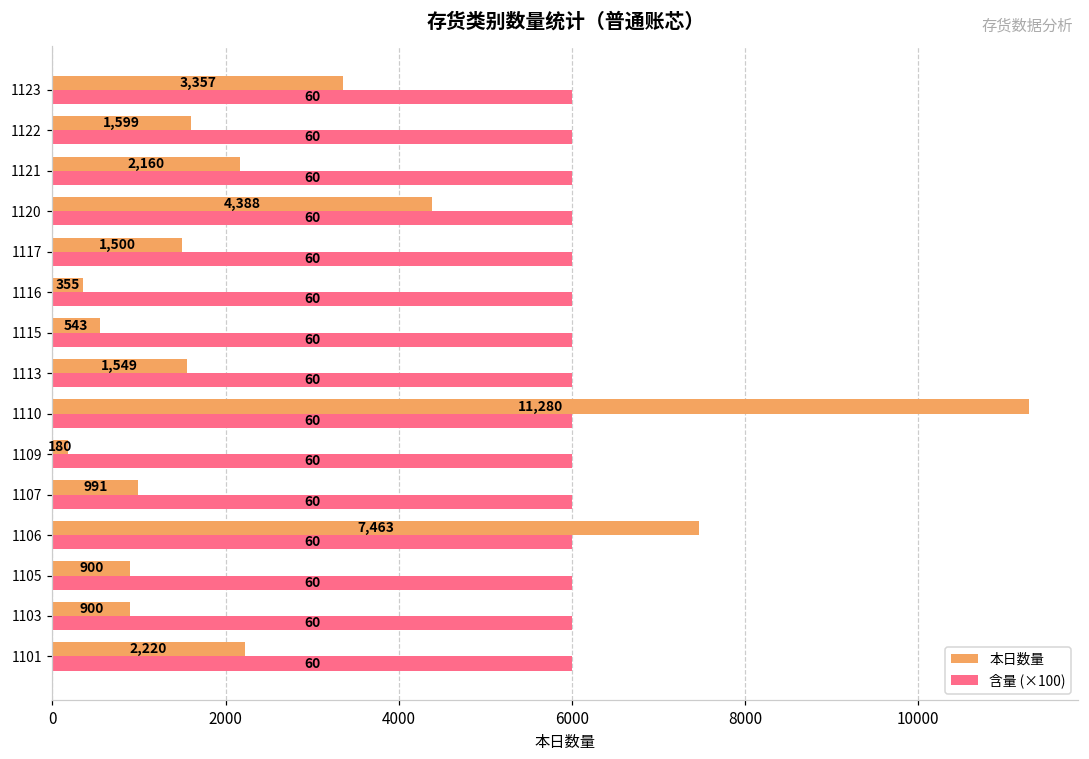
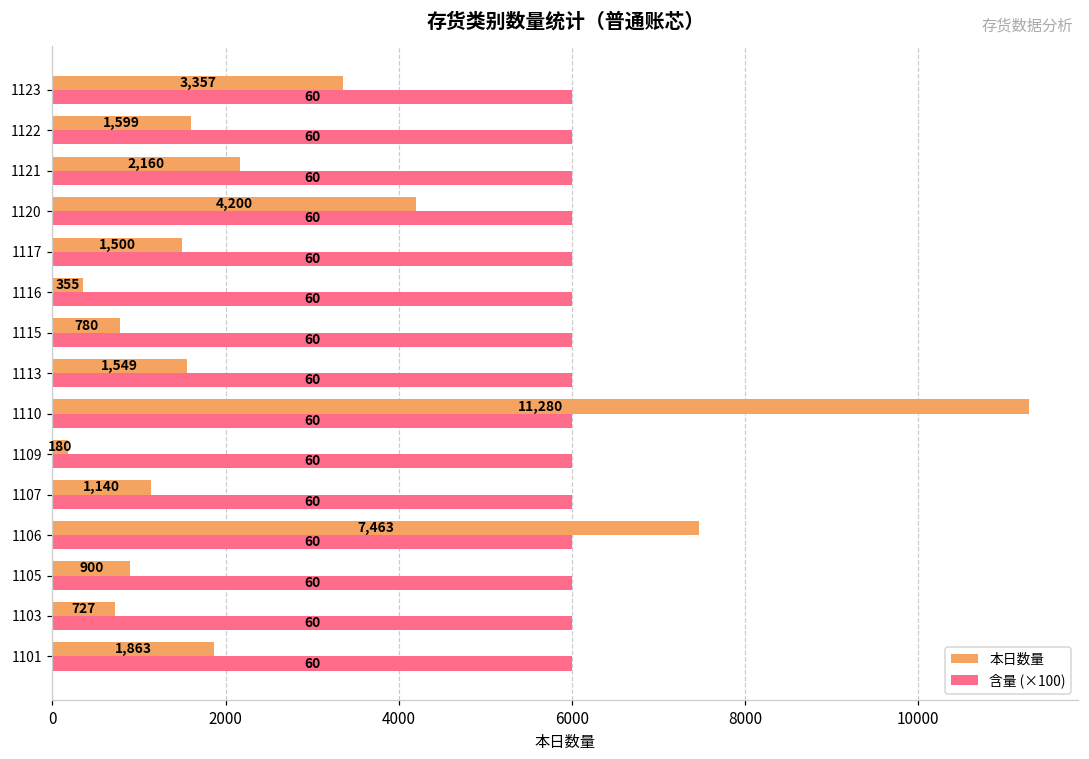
  {
    "本日数量": {
      "1123": "3,357",
      "1122": "1,599",
      "1121": "2,160",
-     "1120": "4,388",
+     "1120": "4,200",
      "1117": "1,500",
      "1116": "355",
-     "1115": "543",
+     "1115": "780",
      "1113": "1,549",
      "1110": "11,280",
      "1109": "180",
-     "1107": "991",
+     "1107": "1,140",
      "1106": "7,463",
      "1105": "900",
-     "1103": "900",
-     "1101": "2,220"
+     "1103": "727",
+     "1101": "1,863"
    }
  }
